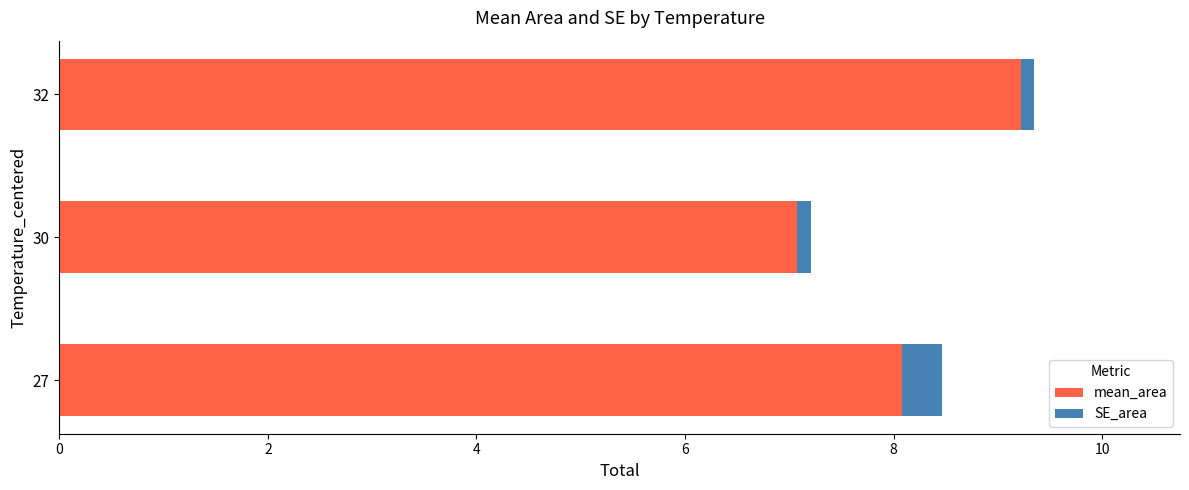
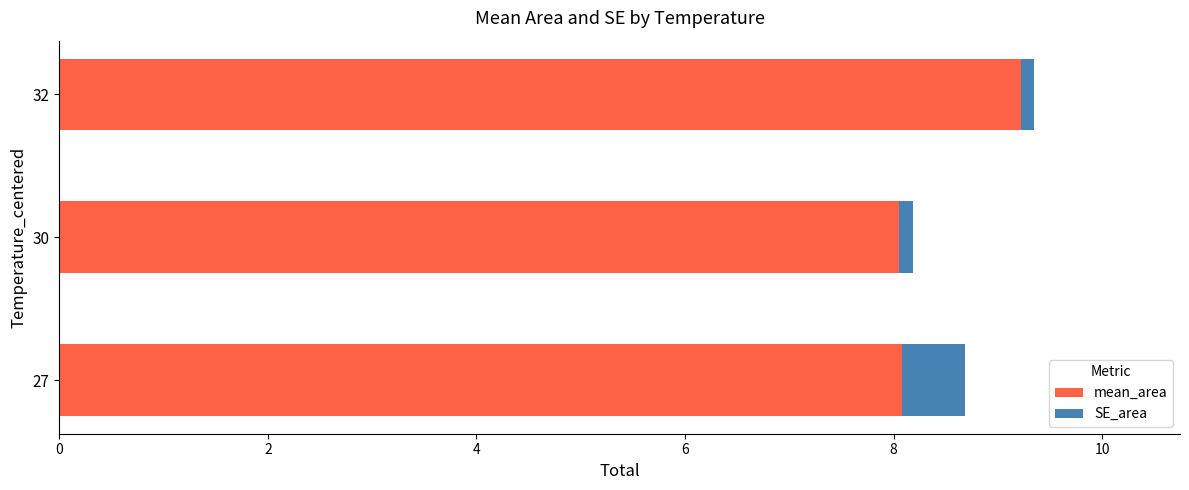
  {
    "mean_area": {
      "32": 9.22,
-     "30": 7.07,
+     "30": 8.05,
      "27": 8.08
    },
    "SE_area": {
      "32": 0.13,
      "30": 0.13,
-     "27": 0.38
+     "27": 0.61
    }
  }
